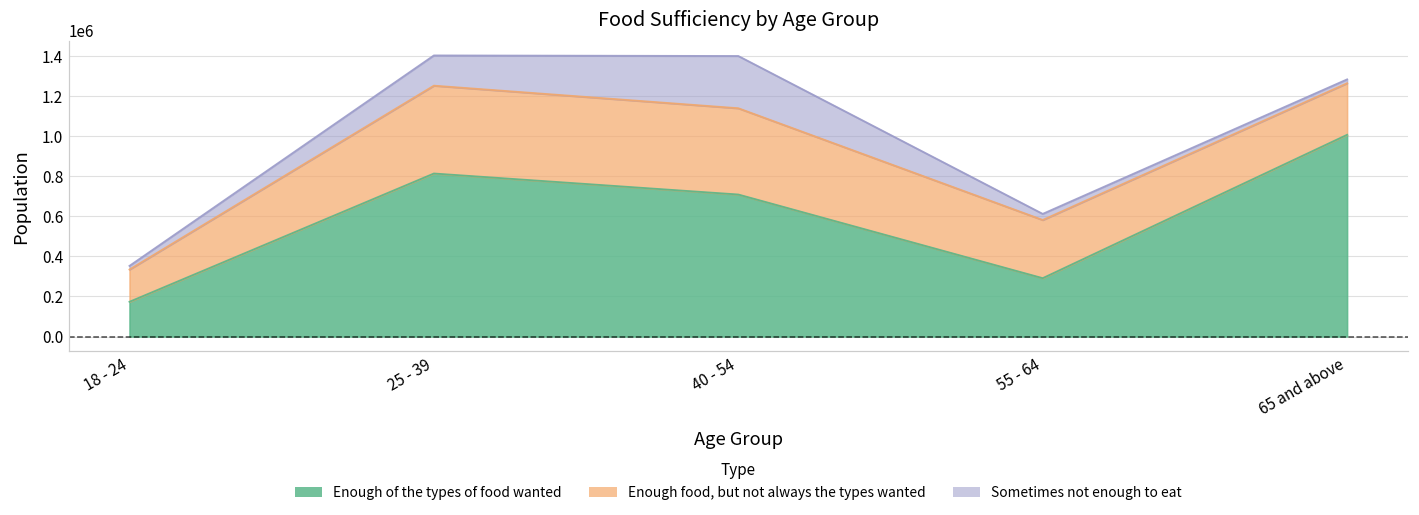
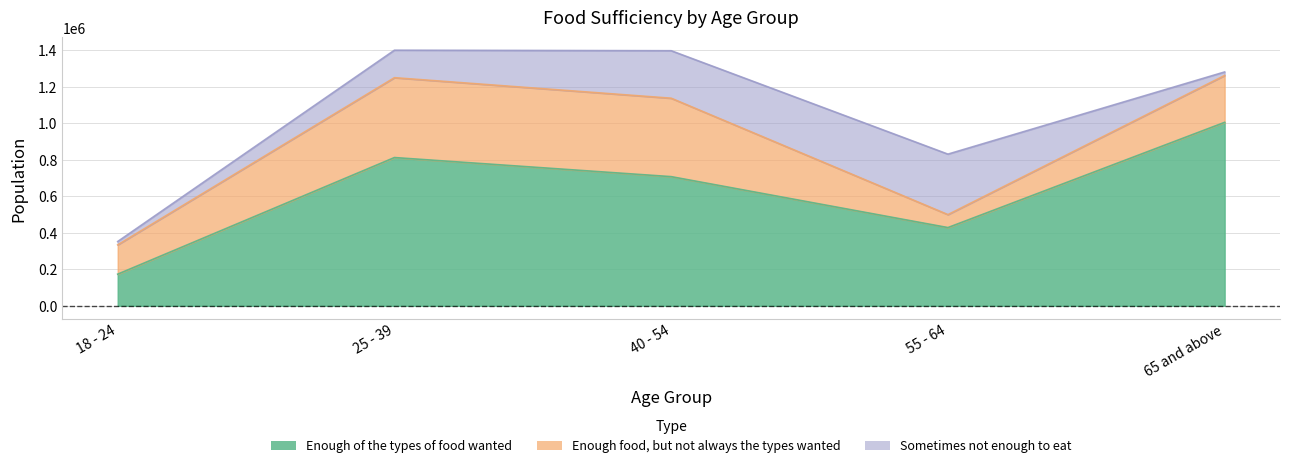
  {
    "Enough of the types of food wanted": {
      "18 - 24": 170000,
      "25 - 39": 810000,
      "40 - 54": 710000,
-     "55 - 64": 290000,
+     "55 - 64": 430000,
      "65 and above": 1010000
    },
    "Enough food, but not always the types wanted": {
      "18 - 24": 160000,
      "25 - 39": 440000,
      "40 - 54": 430000,
-     "55 - 64": 290000,
+     "55 - 64": 70000,
      "65 and above": 260000
    },
    "Sometimes not enough to eat": {
      "18 - 24": 20000,
      "25 - 39": 150000,
      "40 - 54": 260000,
-     "55 - 64": 30000,
+     "55 - 64": 330000,
      "65 and above": 20000
    }
  }
